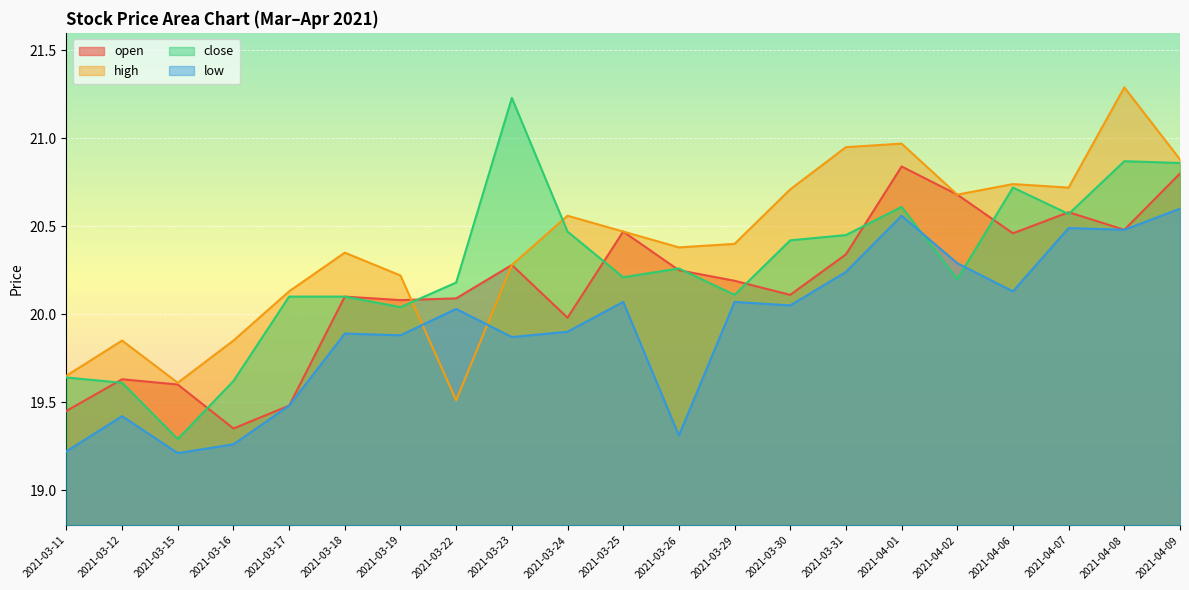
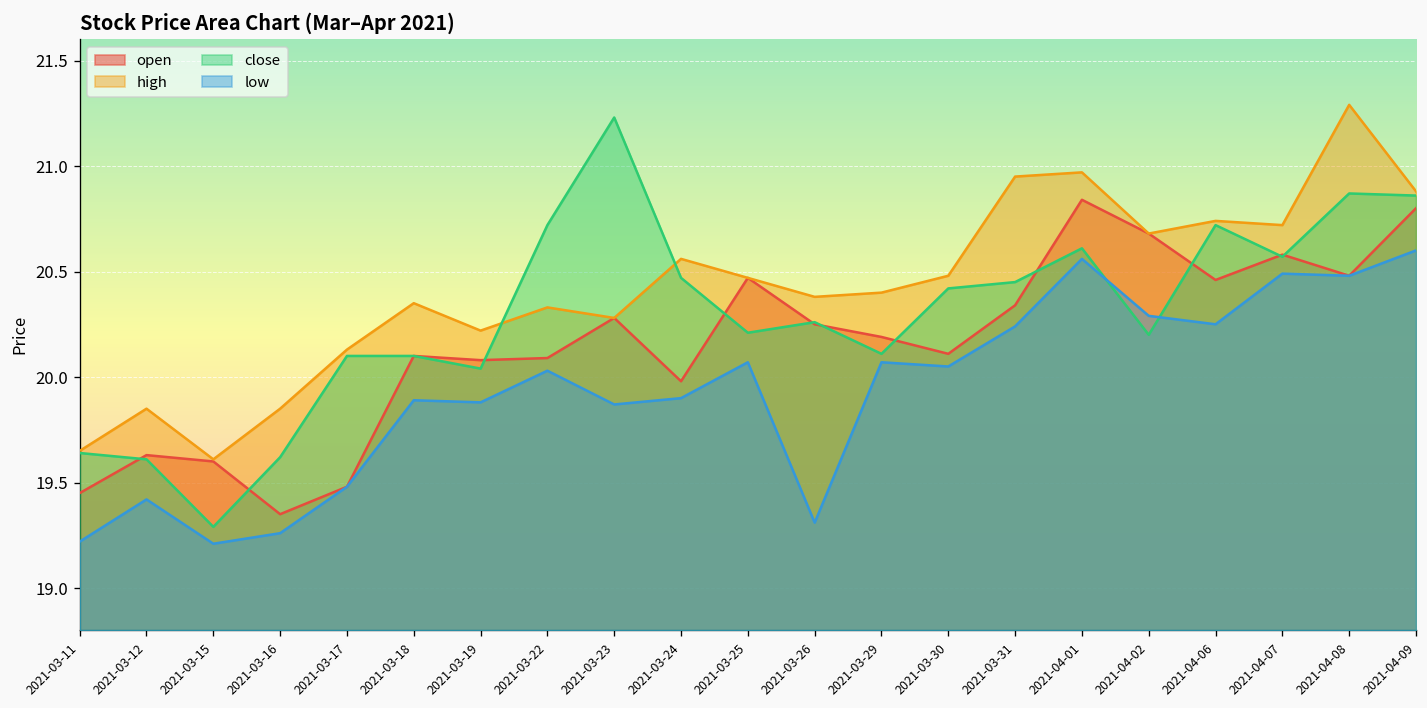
  {
    "open": {
      "2021-03-11": 19.45,
      "2021-03-12": 19.63,
      "2021-03-16": 19.35,
      "2021-03-19": 20.08,
      "2021-03-22": 20.09,
      "2021-03-24": 19.98,
      "2021-03-29": 20.19,
      "2021-03-30": 20.11,
      "2021-03-31": 20.34,
      "2021-04-01": 20.84,
      "2021-04-06": 20.46,
      "2021-04-09": 20.80
    },
    "high": {
      "2021-03-12": 19.85,
      "2021-03-16": 19.85,
      "2021-03-17": 20.13,
      "2021-03-18": 20.35,
      "2021-03-19": 20.22,
-     "2021-03-22": 19.51,
+     "2021-03-22": 20.33,
      "2021-03-24": 20.56,
      "2021-03-26": 20.38,
      "2021-03-29": 20.40,
-     "2021-03-30": 20.71,
+     "2021-03-30": 20.48,
      "2021-03-31": 20.95,
      "2021-04-01": 20.97,
      "2021-04-06": 20.74,
      "2021-04-07": 20.72,
      "2021-04-08": 21.29,
      "2021-04-09": 20.88
    },
    "close": {
      "2021-03-12": 19.61,
      "2021-03-15": 19.29,
      "2021-03-16": 19.62,
      "2021-03-17": 20.10,
      "2021-03-19": 20.04,
-     "2021-03-22": 20.18,
+     "2021-03-22": 20.72,
      "2021-03-23": 21.23,
      "2021-03-24": 20.47,
      "2021-03-25": 20.21,
      "2021-03-29": 20.11,
      "2021-03-30": 20.42,
      "2021-03-31": 20.45,
      "2021-04-01": 20.61,
      "2021-04-02": 20.20,
      "2021-04-06": 20.72,
      "2021-04-08": 20.87,
      "2021-04-09": 20.86
    },
    "low": {
      "2021-03-11": 19.22,
      "2021-03-12": 19.42,
      "2021-03-15": 19.21,
      "2021-03-16": 19.26,
      "2021-03-18": 19.89,
      "2021-03-19": 19.88,
      "2021-03-22": 20.03,
      "2021-03-23": 19.87,
      "2021-03-24": 19.90,
      "2021-03-25": 20.07,
      "2021-03-26": 19.31,
      "2021-03-29": 20.07,
      "2021-03-30": 20.05,
      "2021-03-31": 20.24,
      "2021-04-01": 20.56,
      "2021-04-02": 20.29,
-     "2021-04-06": 20.13,
+     "2021-04-06": 20.25,
      "2021-04-07": 20.49,
      "2021-04-09": 20.60
    }
  }
